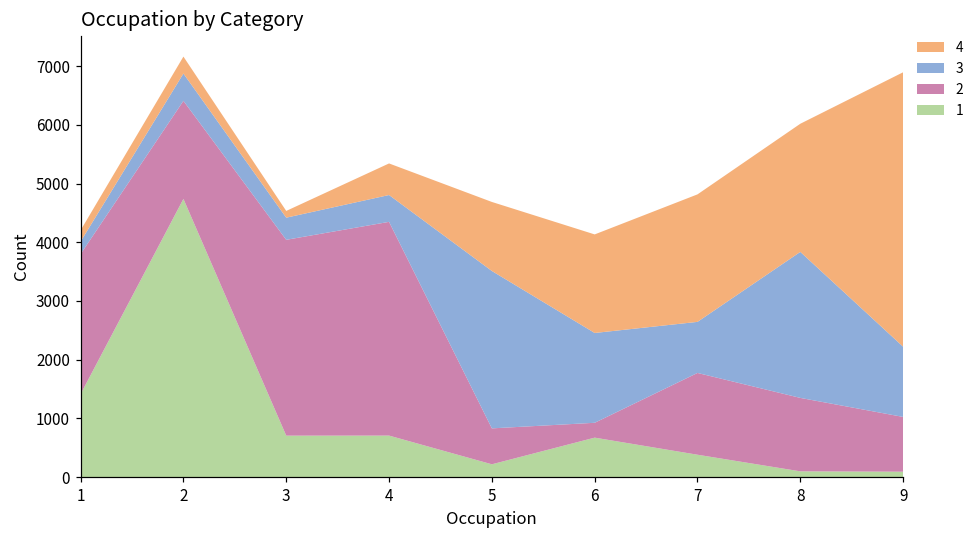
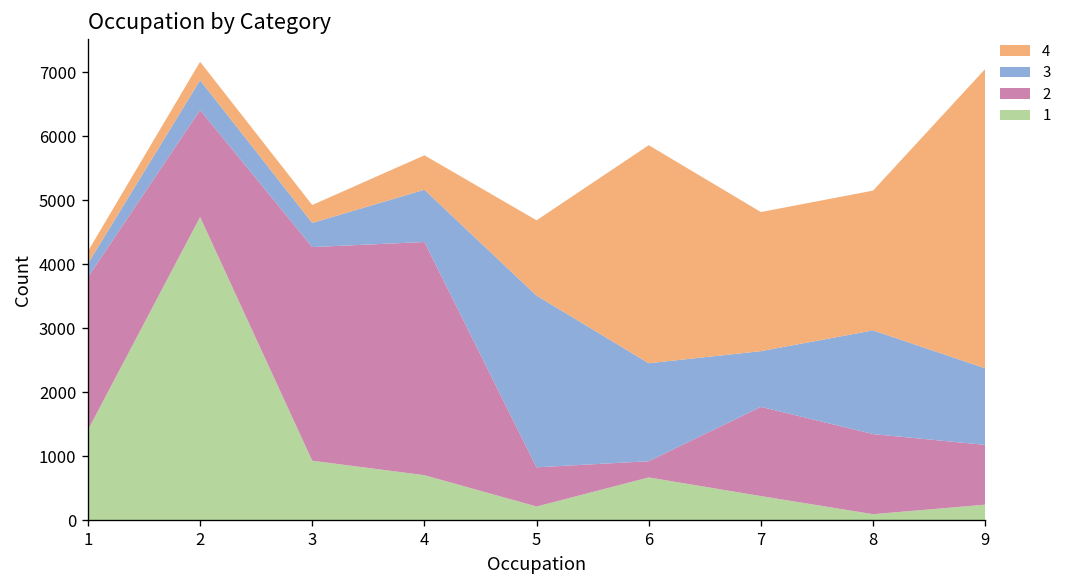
  {
    "1": {
      "1": 1400,
      "2": 4700,
-     "3": 700,
+     "3": 900,
      "4": 700,
      "5": 200,
      "6": 700,
      "7": 400,
      "8": 100,
-     "9": 100
+     "9": 200
    },
    "2": {
      "1": 2400,
      "2": 1700,
      "3": 3300,
      "4": 3600,
      "5": 600,
      "6": 300,
      "7": 1400,
      "8": 1300,
      "9": 900
    },
    "3": {
      "1": 200,
      "2": 500,
      "3": 400,
-     "4": 500,
+     "4": 800,
      "5": 2700,
      "6": 1500,
      "7": 900,
-     "8": 2500,
+     "8": 1600,
      "9": 1200
    },
    "4": {
      "1": 200,
      "2": 300,
-     "3": 100,
+     "3": 300,
      "4": 500,
      "5": 1200,
-     "6": 1700,
+     "6": 3400,
      "7": 2200,
      "8": 2200,
      "9": 4700
    }
  }
